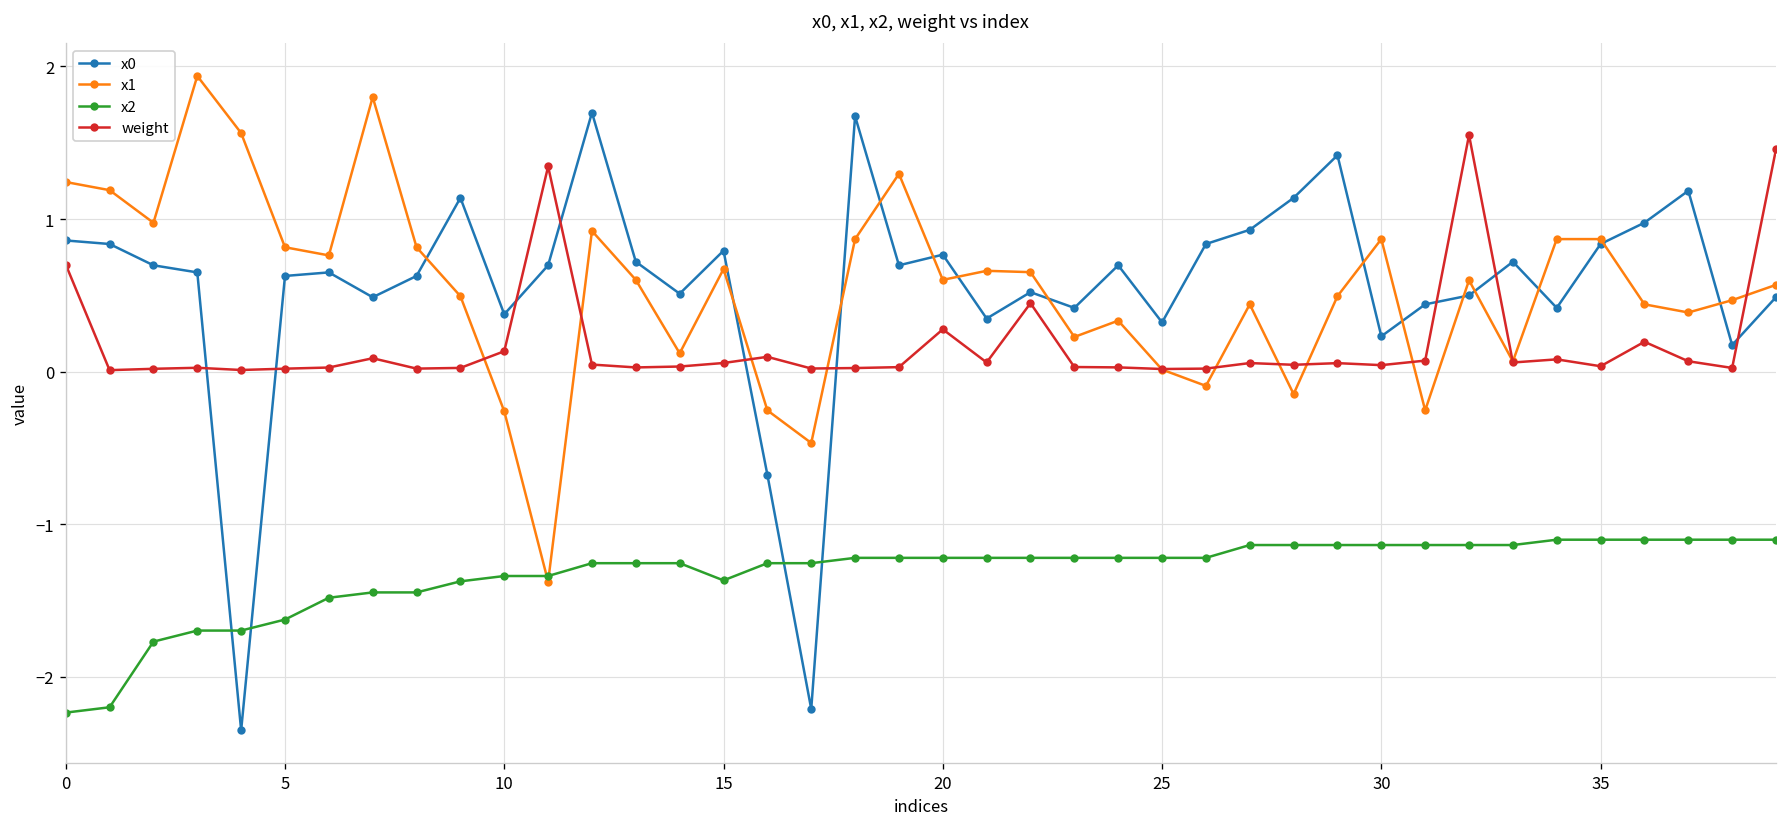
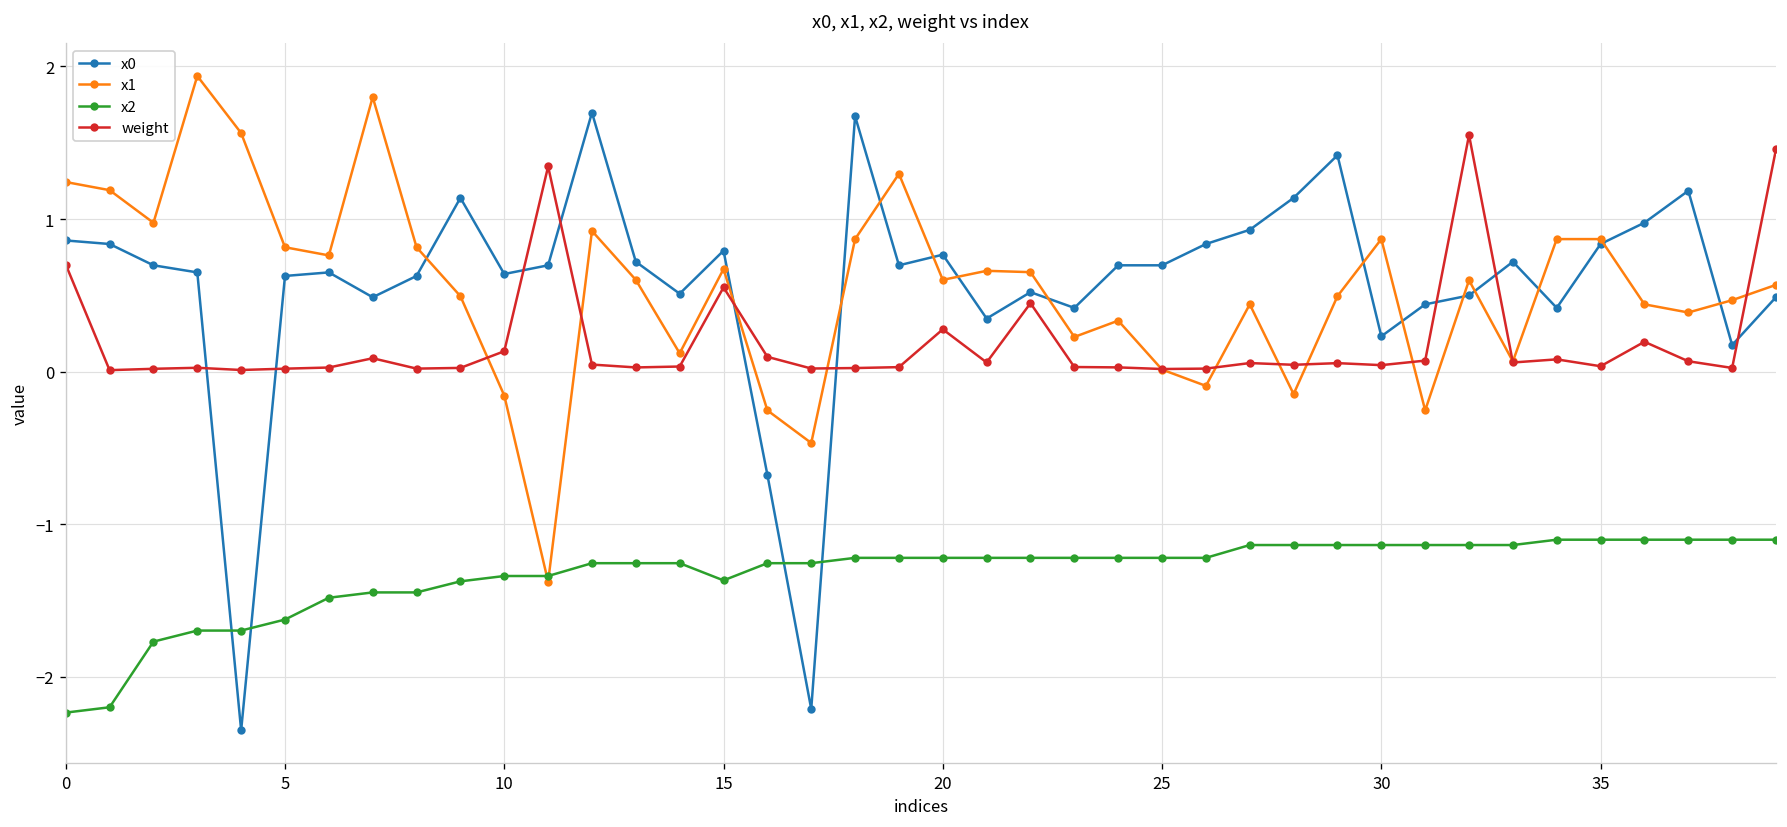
  {
    "x0": {
      "0": 0.86,
      "5": 0.63,
-     "10": 0.38,
+     "10": 0.64,
      "15": 0.79,
      "20": 0.77,
-     "25": 0.32,
+     "25": 0.70,
      "30": 0.23,
      "35": 0.84
    },
    "x1": {
      "0": 1.24,
      "5": 0.82,
-     "10": -0.26,
+     "10": -0.16,
      "15": 0.67,
      "20": 0.60,
      "30": 0.87,
      "35": 0.87
    },
    "x2": {
      "0": -2.23,
      "5": -1.62,
      "10": -1.34,
      "15": -1.37,
      "20": -1.22,
      "25": -1.22,
      "30": -1.14,
      "35": -1.10
    },
    "weight": {
      "0": 0.70,
      "5": 0.02,
      "10": 0.13,
-     "15": 0.06,
+     "15": 0.55,
      "20": 0.28,
      "30": 0.04,
      "35": 0.04
    }
  }
